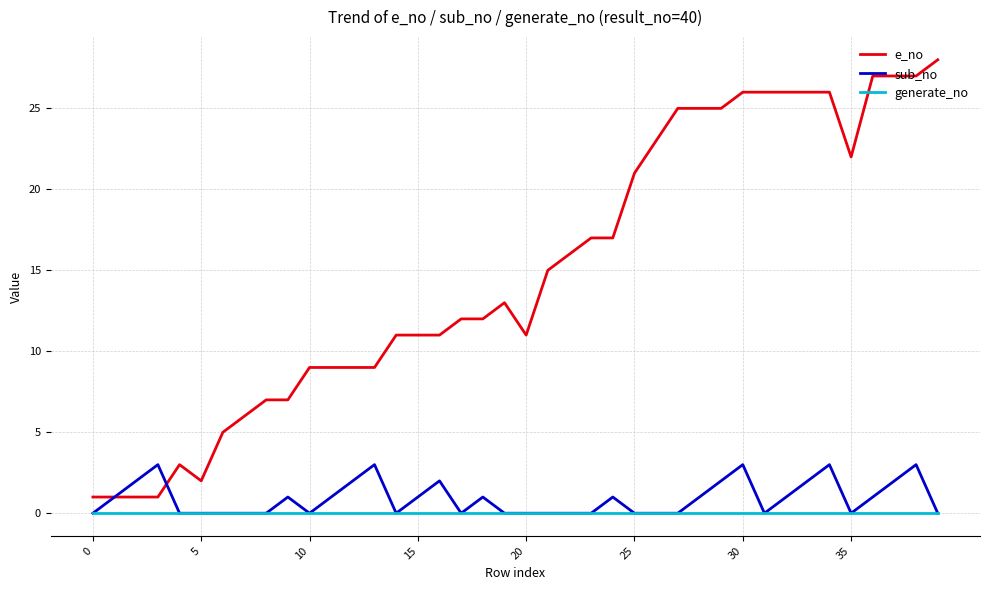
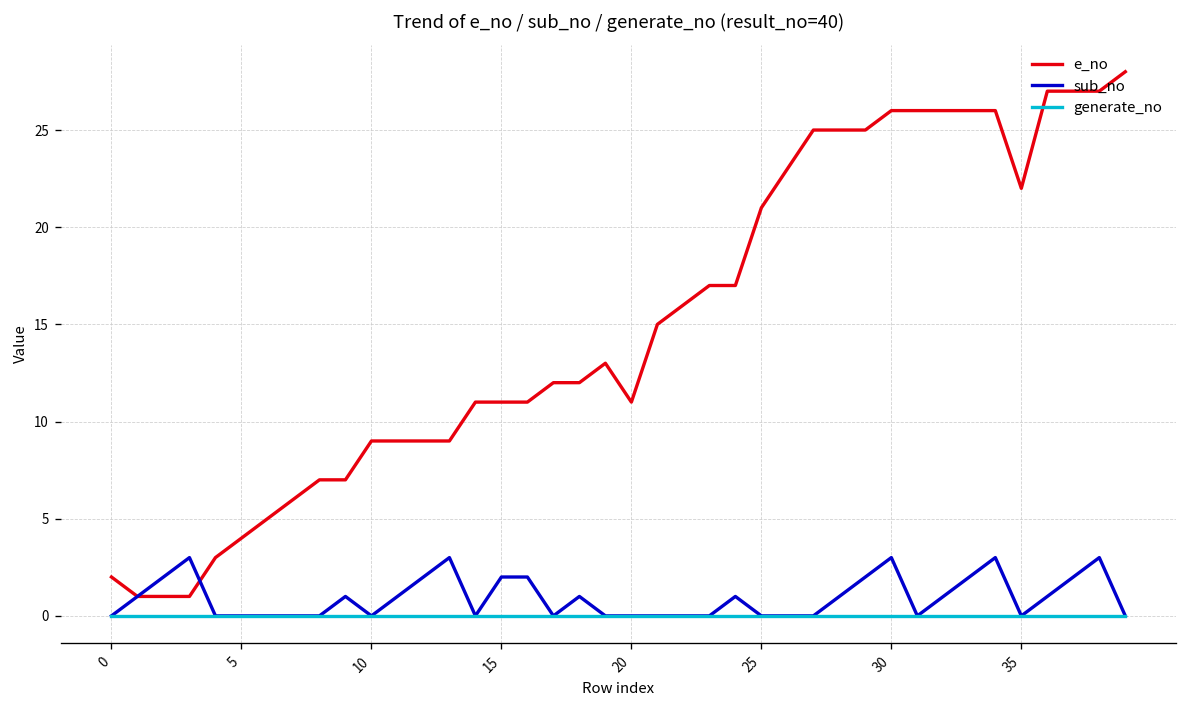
  {
    "e_no": {
-     "0": 1,
-     "5": 2,
+     "0": 2,
+     "5": 4,
      "10": 9,
      "15": 11,
      "20": 11,
      "25": 21,
      "30": 26,
      "35": 22
    },
    "sub_no": {
-     "15": 1,
+     "15": 2,
      "30": 3
    },
    "generate_no": {
      "15": 0,
      "30": 0
    }
  }
